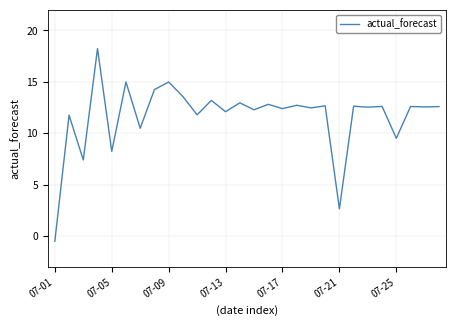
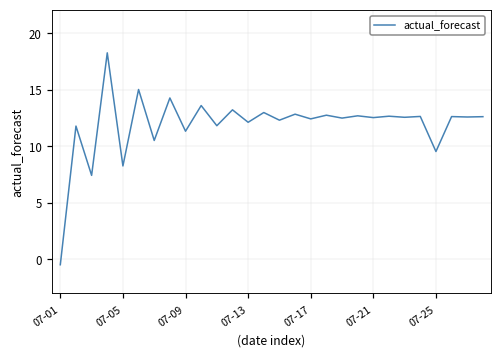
  {
    "07-01": -0.5,
    "07-05": 8.2,
-   "07-09": 15.0,
+   "07-09": 11.3,
    "07-13": 12.1,
    "07-17": 12.4,
-   "07-21": 2.7,
+   "07-21": 12.5,
    "07-25": 9.5
  }
